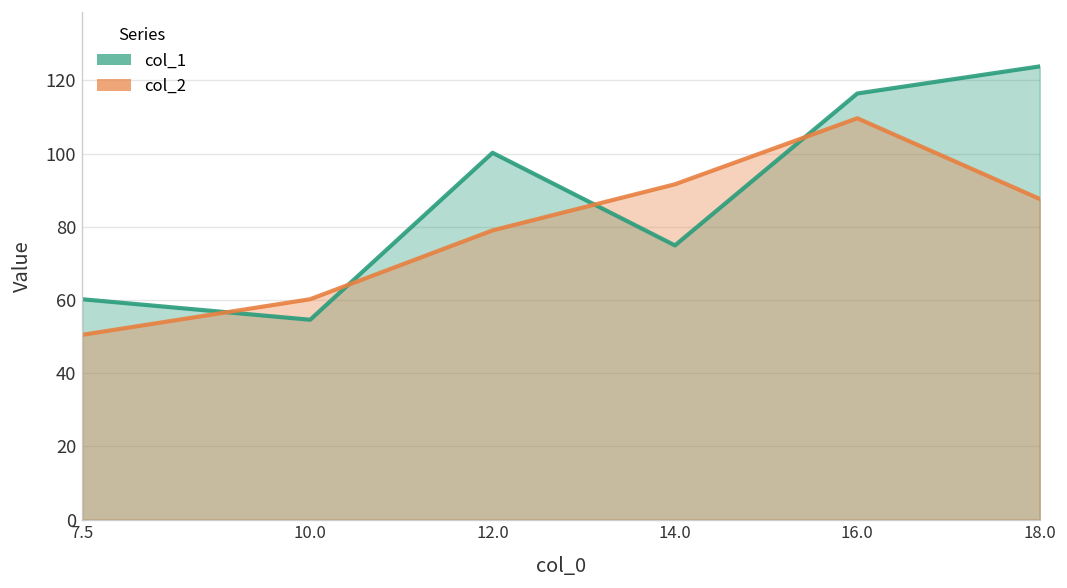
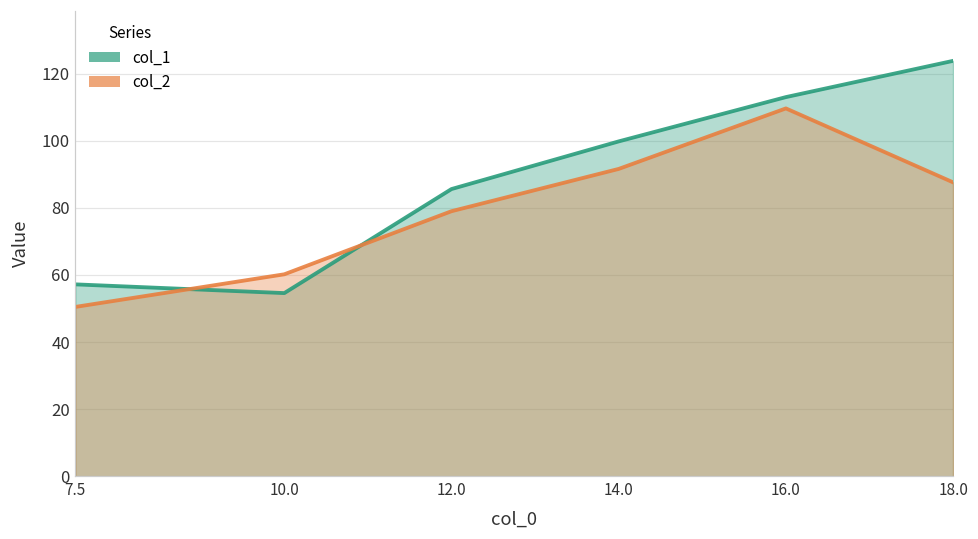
  {
    "col_1": {
-     "7.5": 60,
+     "7.5": 57,
      "10.0": 55,
-     "12.0": 100,
-     "14.0": 75,
-     "16.0": 116,
+     "12.0": 86,
+     "14.0": 100,
+     "16.0": 113,
      "18.0": 124
    },
    "col_2": {
      "7.5": 50,
      "10.0": 60,
      "12.0": 79,
      "14.0": 92,
      "16.0": 110,
      "18.0": 88
    }
  }
